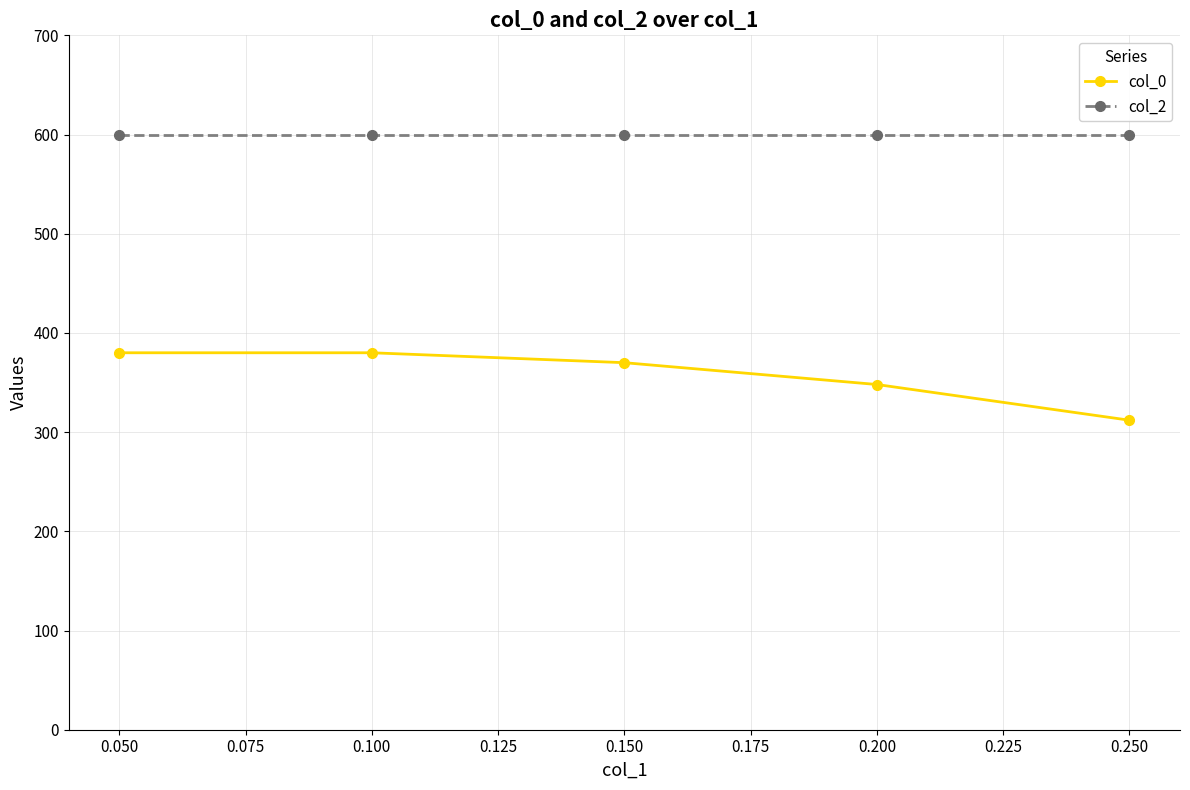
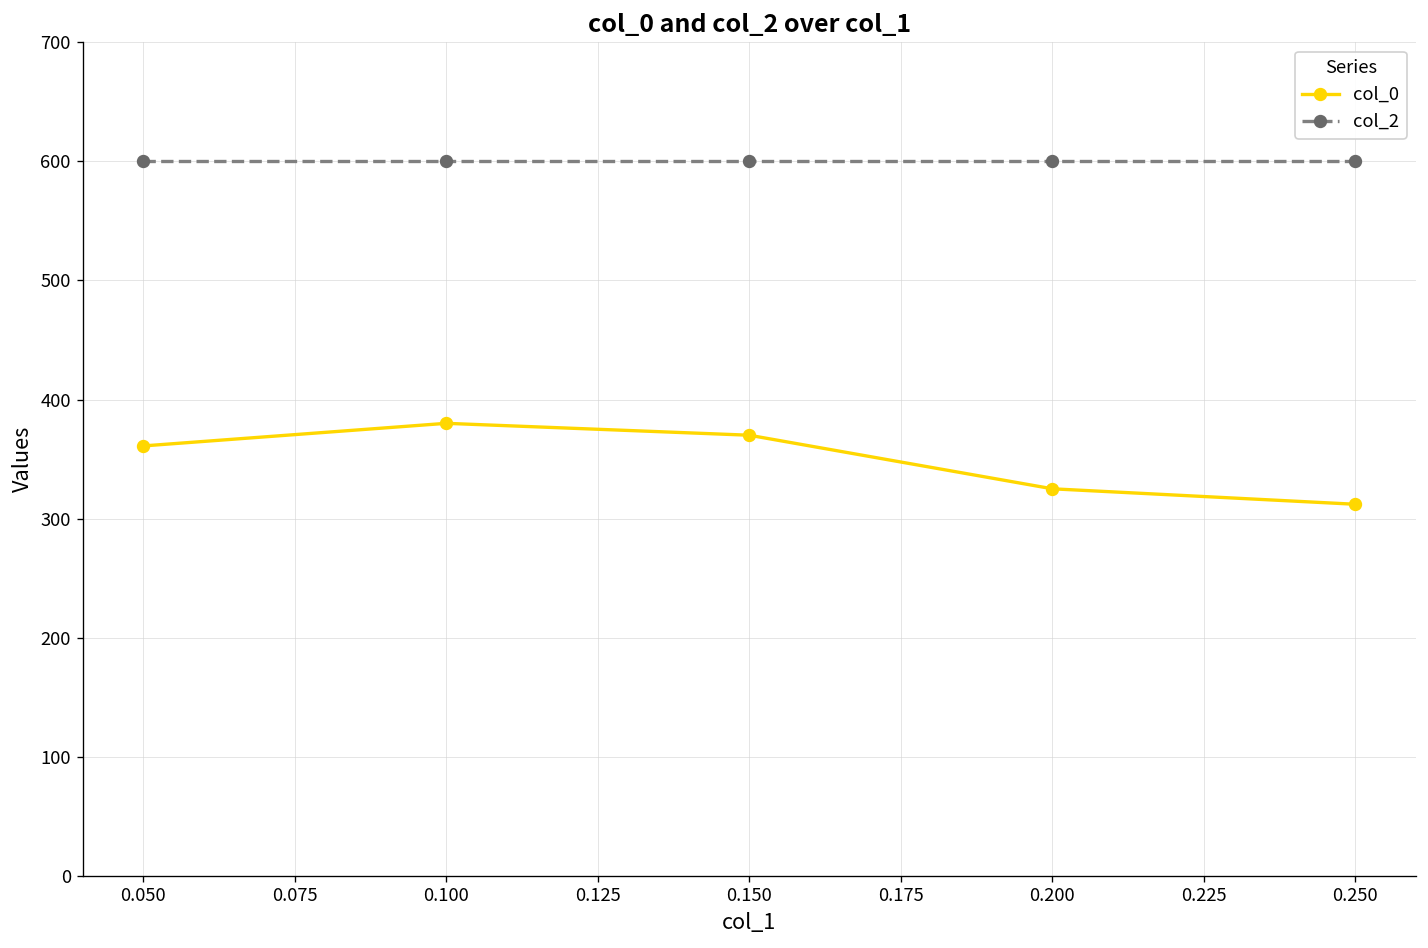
  {
    "col_0": {
-     "0.050": 380,
+     "0.050": 360,
      "0.100": 380,
      "0.150": 370,
-     "0.200": 350,
+     "0.200": 330,
      "0.250": 310
    },
    "col_2": {
      "0.050": 600,
      "0.100": 600,
      "0.150": 600,
      "0.200": 600,
      "0.250": 600
    }
  }
